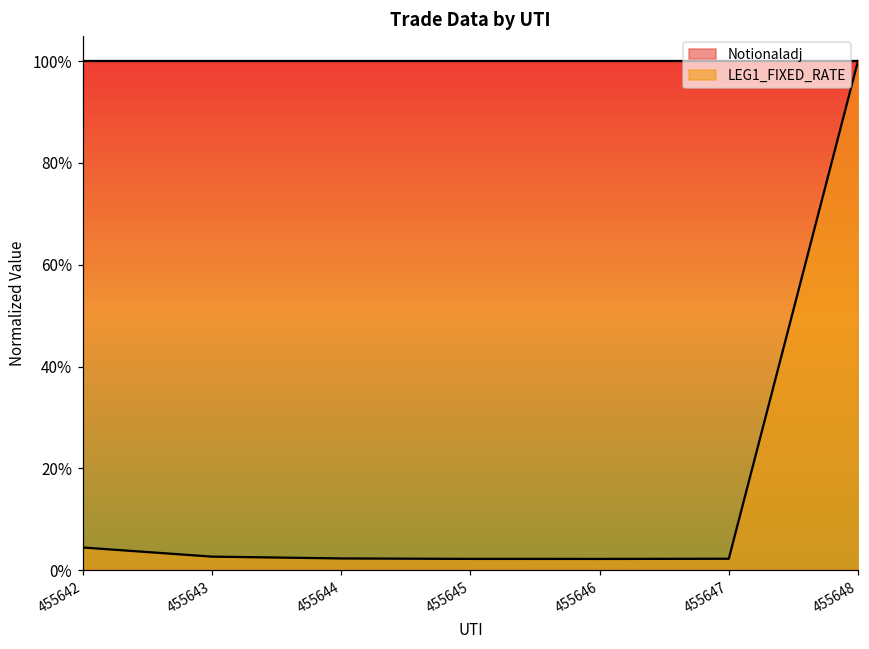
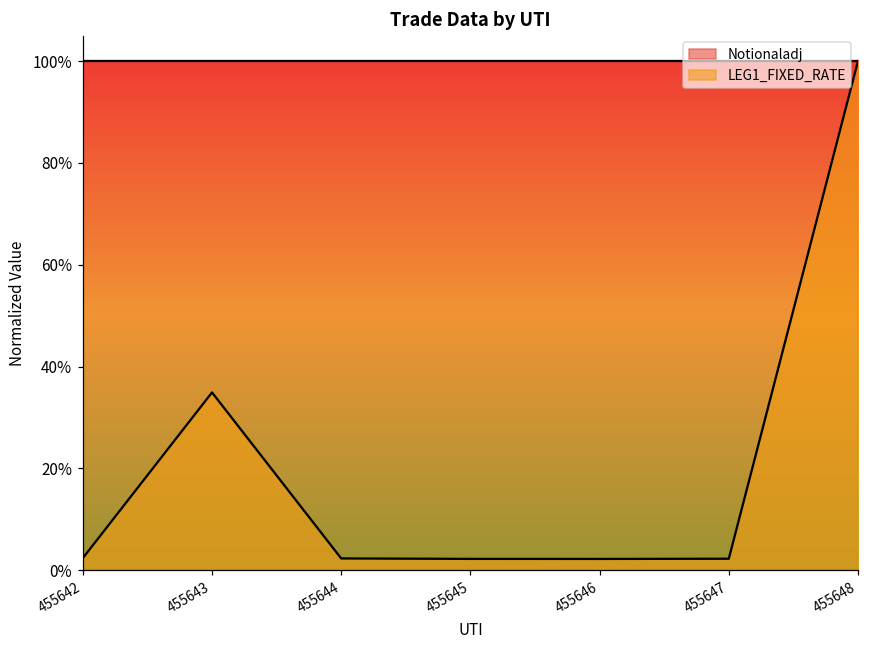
  {
    "Notionaladj": {
      "455642": "100%",
      "455643": "100%",
      "455644": "100%",
      "455645": "100%",
      "455646": "100%"
    },
    "LEG1_FIXED_RATE": {
-     "455642": "4%",
-     "455643": "3%",
+     "455642": "2%",
+     "455643": "35%",
      "455644": "2%",
      "455645": "2%",
      "455646": "2%",
      "455647": "2%"
    }
  }
